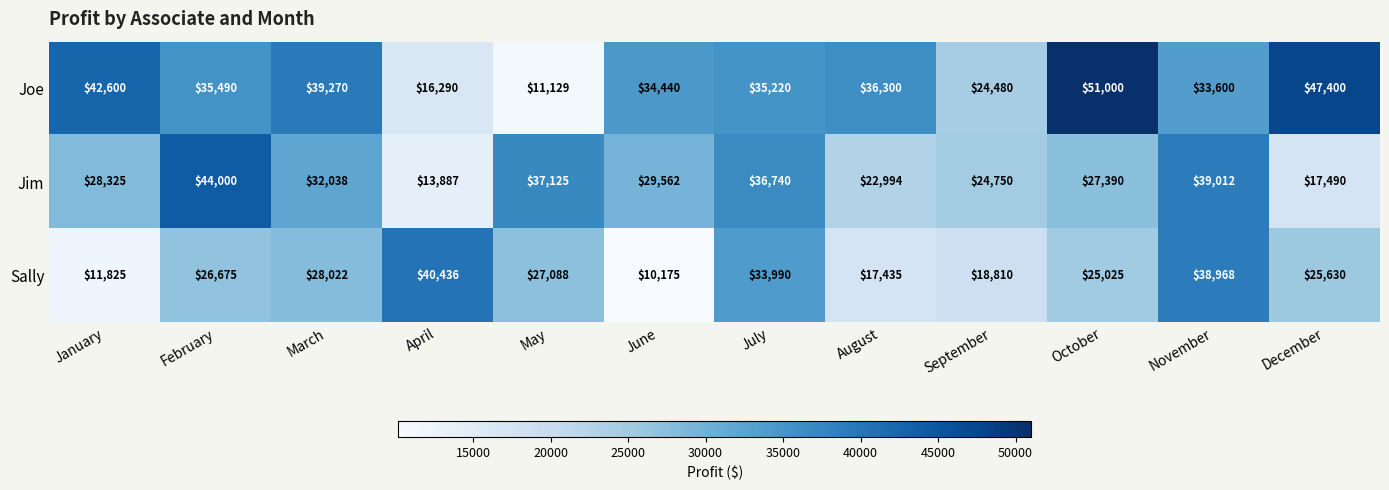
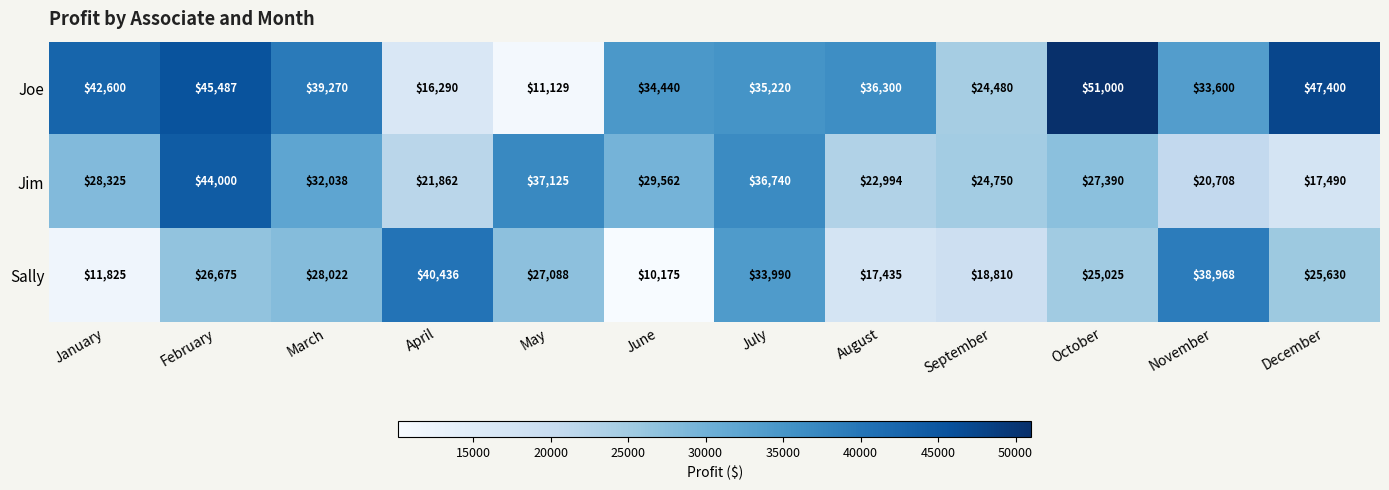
  {
    "Joe": {
      "January": "$42,600",
-     "February": "$35,490",
+     "February": "$45,487",
      "March": "$39,270",
      "April": "$16,290",
      "May": "$11,129",
      "June": "$34,440",
      "July": "$35,220",
      "August": "$36,300",
      "September": "$24,480",
      "October": "$51,000",
      "November": "$33,600",
      "December": "$47,400"
    },
    "Jim": {
      "January": "$28,325",
      "February": "$44,000",
      "March": "$32,038",
-     "April": "$13,887",
+     "April": "$21,862",
      "May": "$37,125",
      "June": "$29,562",
      "July": "$36,740",
      "August": "$22,994",
      "September": "$24,750",
      "October": "$27,390",
-     "November": "$39,012",
+     "November": "$20,708",
      "December": "$17,490"
    },
    "Sally": {
      "January": "$11,825",
      "February": "$26,675",
      "March": "$28,022",
      "April": "$40,436",
      "May": "$27,088",
      "June": "$10,175",
      "July": "$33,990",
      "August": "$17,435",
      "September": "$18,810",
      "October": "$25,025",
      "November": "$38,968",
      "December": "$25,630"
    }
  }
